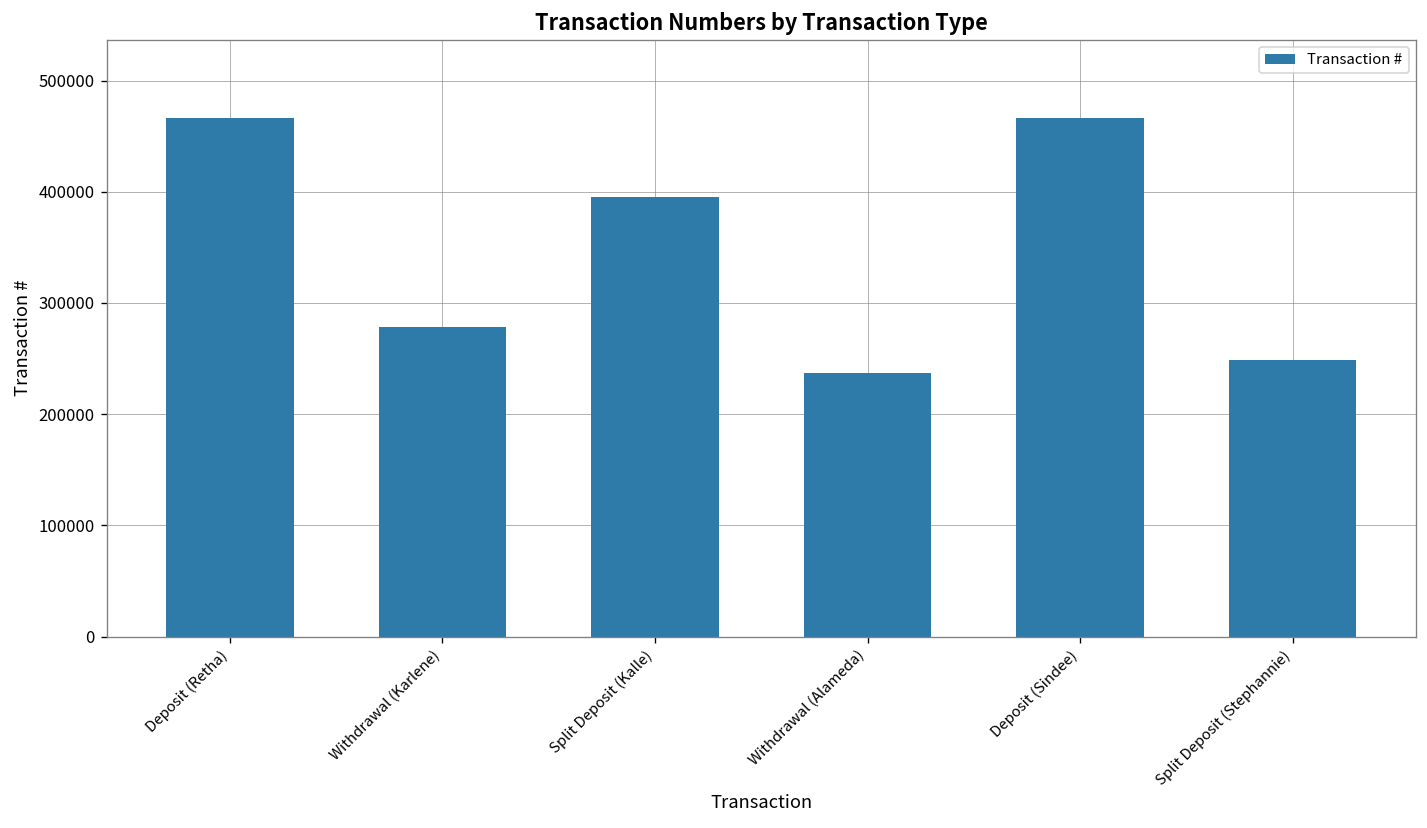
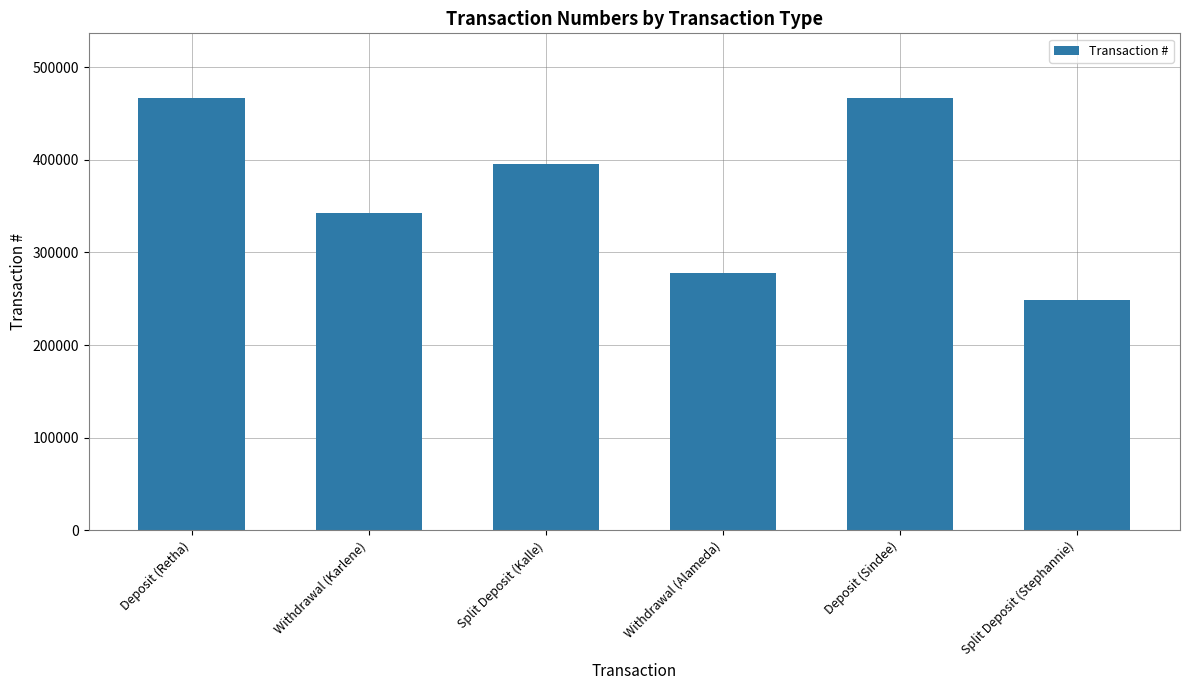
  {
    "Deposit (Retha)": 470000,
-   "Withdrawal (Karlene)": 280000,
+   "Withdrawal (Karlene)": 340000,
    "Split Deposit (Kalle)": 400000,
-   "Withdrawal (Alameda)": 240000,
+   "Withdrawal (Alameda)": 280000,
    "Deposit (Sindee)": 470000,
    "Split Deposit (Stephannie)": 250000
  }
